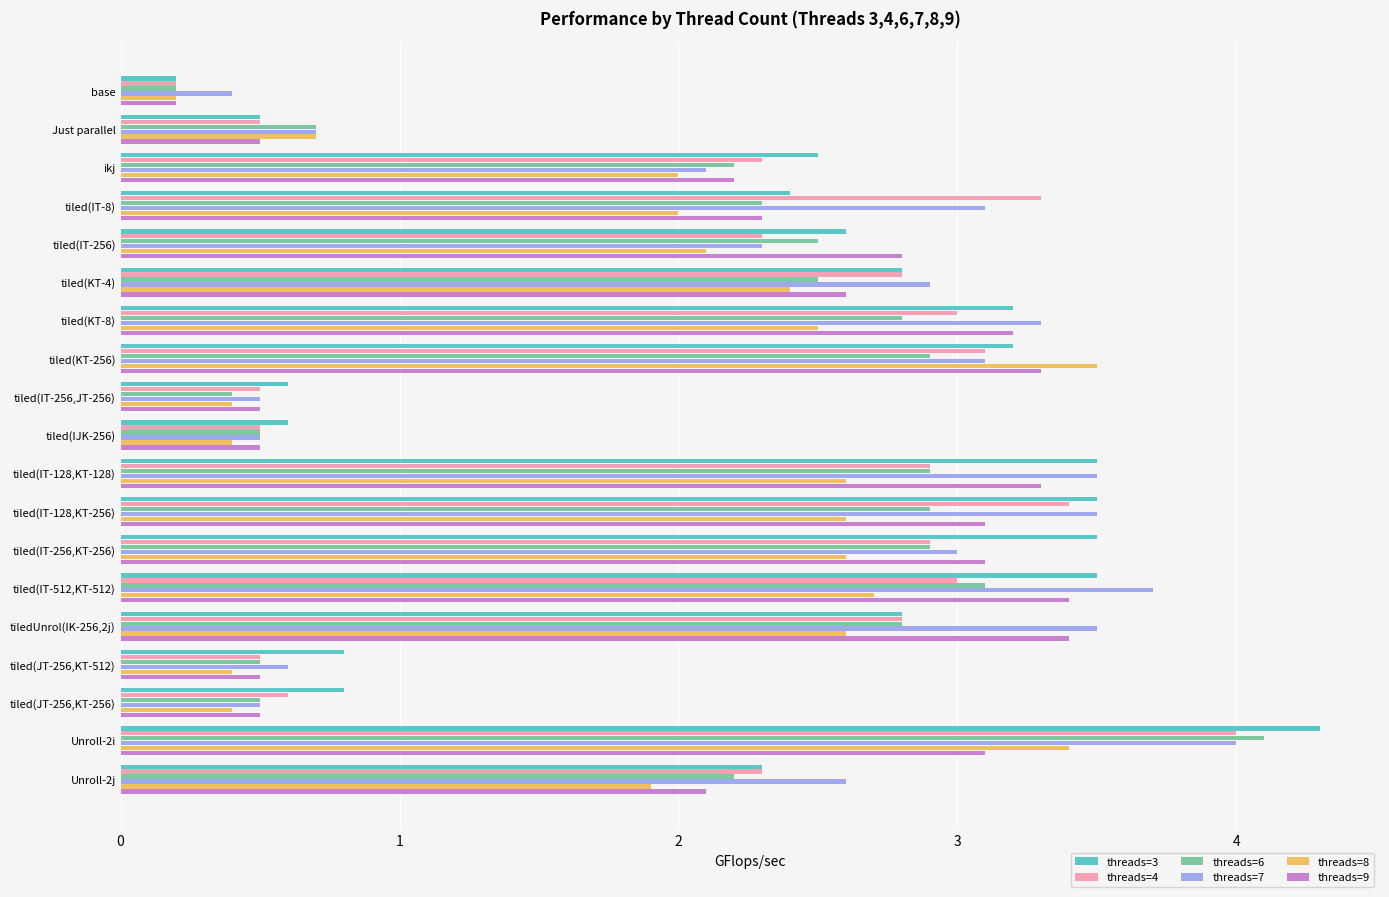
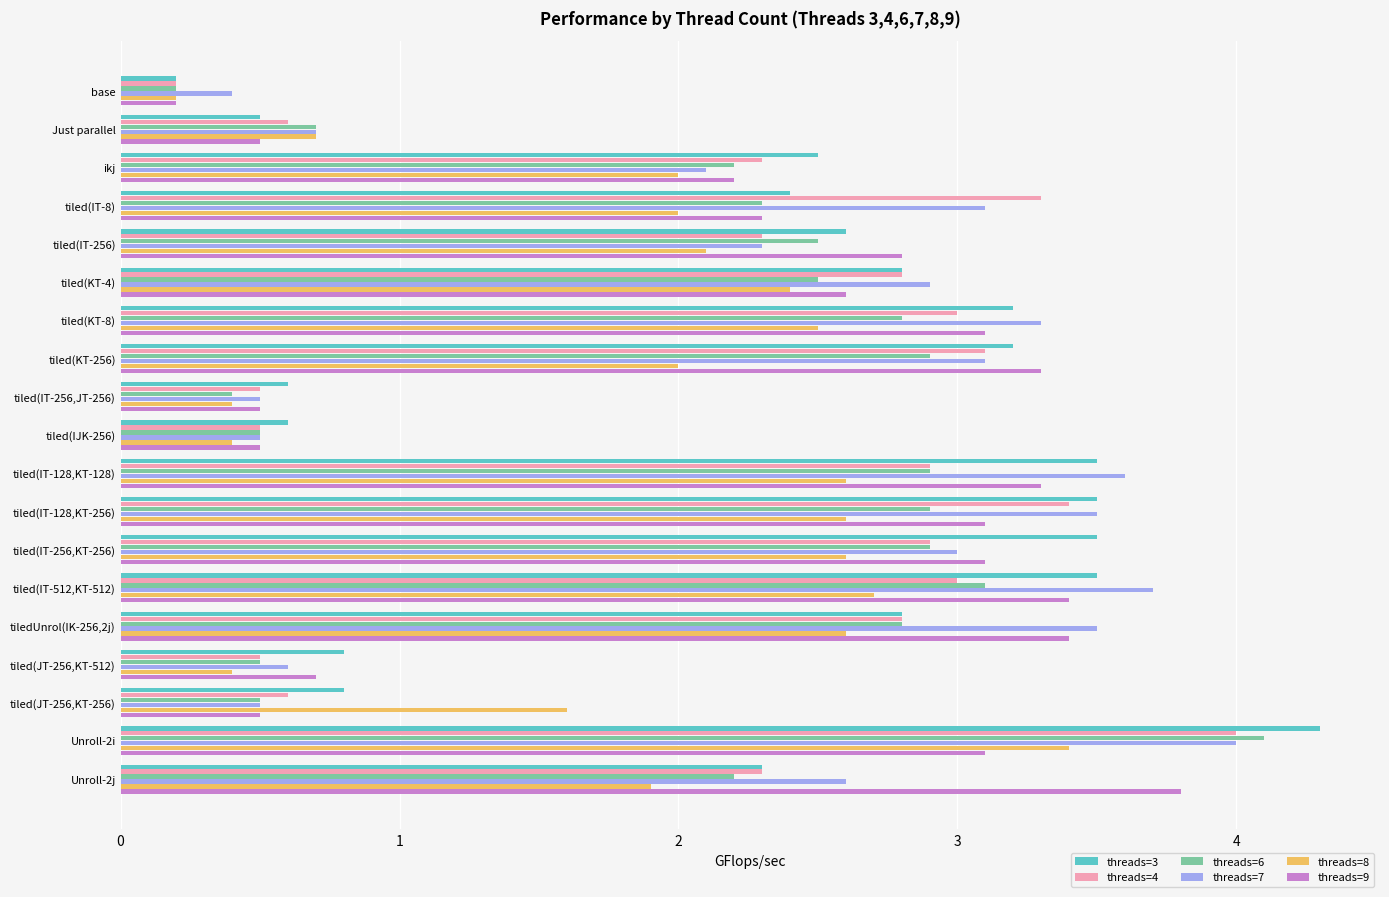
  {
    "threads=4": {
      "base": 0.2,
-     "Just parallel": 0.5,
+     "Just parallel": 0.6,
      "ikj": 2.3,
      "tiled(IT-8)": 3.3,
      "tiled(IT-256)": 2.3,
      "tiled(KT-4)": 2.8,
      "tiled(KT-8)": 3.0,
      "tiled(KT-256)": 3.1,
      "tiled(IT-256,JT-256)": 0.5,
      "tiled(IJK-256)": 0.5,
      "tiled(IT-128,KT-128)": 2.9,
      "tiled(IT-128,KT-256)": 3.4,
      "tiled(IT-256,KT-256)": 2.9,
      "tiled(IT-512,KT-512)": 3.0,
      "tiledUnrol(IK-256,2j)": 2.8,
      "tiled(JT-256,KT-512)": 0.5,
      "tiled(JT-256,KT-256)": 0.6,
      "Unroll-2i": 4.0,
      "Unroll-2j": 2.3
    },
    "threads=7": {
      "base": 0.4,
      "Just parallel": 0.7,
      "ikj": 2.1,
      "tiled(IT-8)": 3.1,
      "tiled(IT-256)": 2.3,
      "tiled(KT-4)": 2.9,
      "tiled(KT-8)": 3.3,
      "tiled(KT-256)": 3.1,
      "tiled(IT-256,JT-256)": 0.5,
      "tiled(IJK-256)": 0.5,
-     "tiled(IT-128,KT-128)": 3.5,
+     "tiled(IT-128,KT-128)": 3.6,
      "tiled(IT-128,KT-256)": 3.5,
      "tiled(IT-256,KT-256)": 3.0,
      "tiled(IT-512,KT-512)": 3.7,
      "tiledUnrol(IK-256,2j)": 3.5,
      "tiled(JT-256,KT-512)": 0.6,
      "tiled(JT-256,KT-256)": 0.5,
      "Unroll-2i": 4.0,
      "Unroll-2j": 2.6
    },
    "threads=8": {
      "base": 0.2,
      "Just parallel": 0.7,
      "ikj": 2.0,
      "tiled(IT-8)": 2.0,
      "tiled(IT-256)": 2.1,
      "tiled(KT-4)": 2.4,
      "tiled(KT-8)": 2.5,
-     "tiled(KT-256)": 3.5,
+     "tiled(KT-256)": 2.0,
      "tiled(IT-256,JT-256)": 0.4,
      "tiled(IJK-256)": 0.4,
      "tiled(IT-128,KT-128)": 2.6,
      "tiled(IT-128,KT-256)": 2.6,
      "tiled(IT-256,KT-256)": 2.6,
      "tiled(IT-512,KT-512)": 2.7,
      "tiledUnrol(IK-256,2j)": 2.6,
      "tiled(JT-256,KT-512)": 0.4,
-     "tiled(JT-256,KT-256)": 0.4,
+     "tiled(JT-256,KT-256)": 1.6,
      "Unroll-2i": 3.4,
      "Unroll-2j": 1.9
    },
    "threads=9": {
      "base": 0.2,
      "Just parallel": 0.5,
      "ikj": 2.2,
      "tiled(IT-8)": 2.3,
      "tiled(IT-256)": 2.8,
      "tiled(KT-4)": 2.6,
-     "tiled(KT-8)": 3.2,
+     "tiled(KT-8)": 3.1,
      "tiled(KT-256)": 3.3,
      "tiled(IT-256,JT-256)": 0.5,
      "tiled(IJK-256)": 0.5,
      "tiled(IT-128,KT-128)": 3.3,
      "tiled(IT-128,KT-256)": 3.1,
      "tiled(IT-256,KT-256)": 3.1,
      "tiled(IT-512,KT-512)": 3.4,
      "tiledUnrol(IK-256,2j)": 3.4,
-     "tiled(JT-256,KT-512)": 0.5,
+     "tiled(JT-256,KT-512)": 0.7,
      "tiled(JT-256,KT-256)": 0.5,
      "Unroll-2i": 3.1,
-     "Unroll-2j": 2.1
+     "Unroll-2j": 3.8
    }
  }
